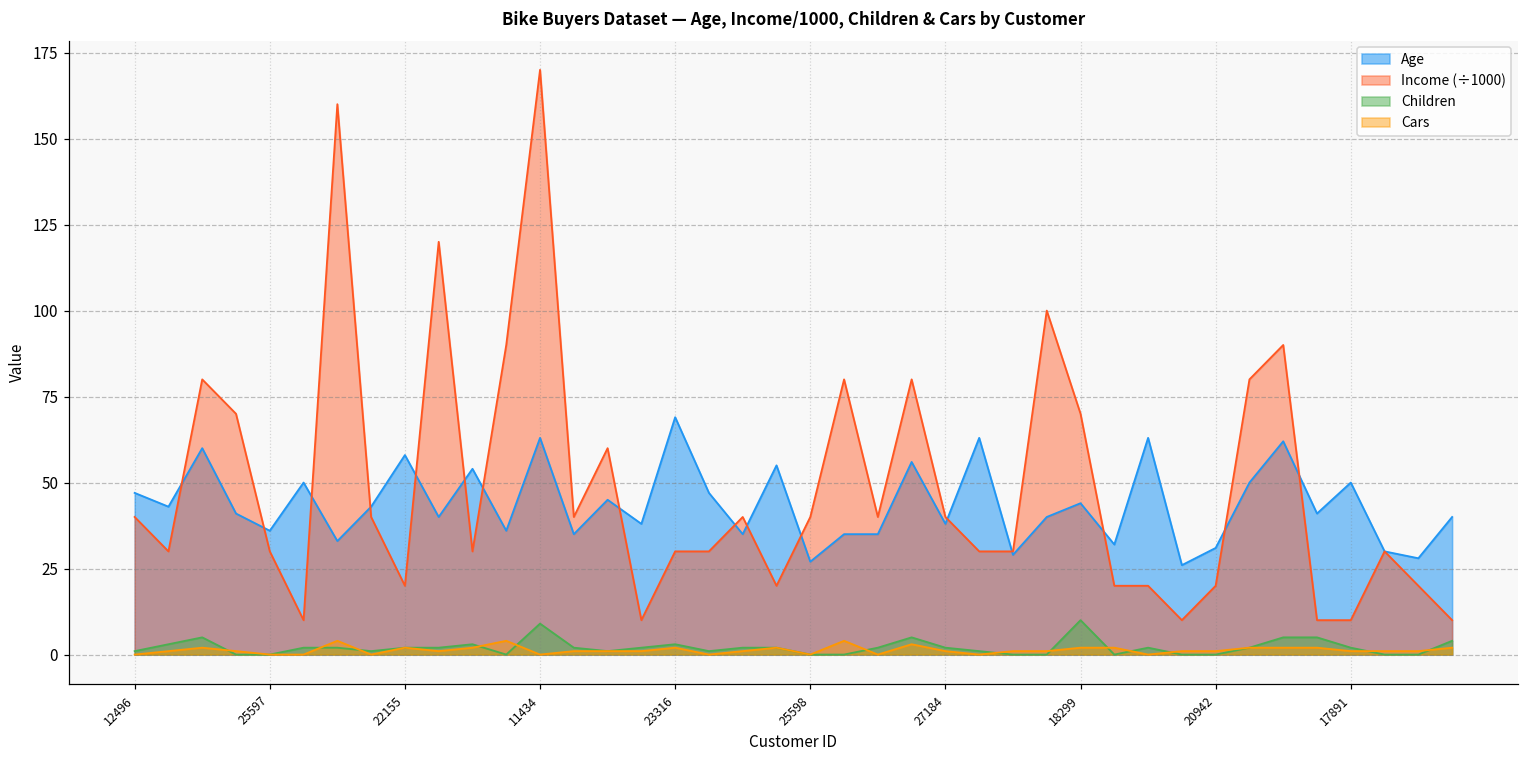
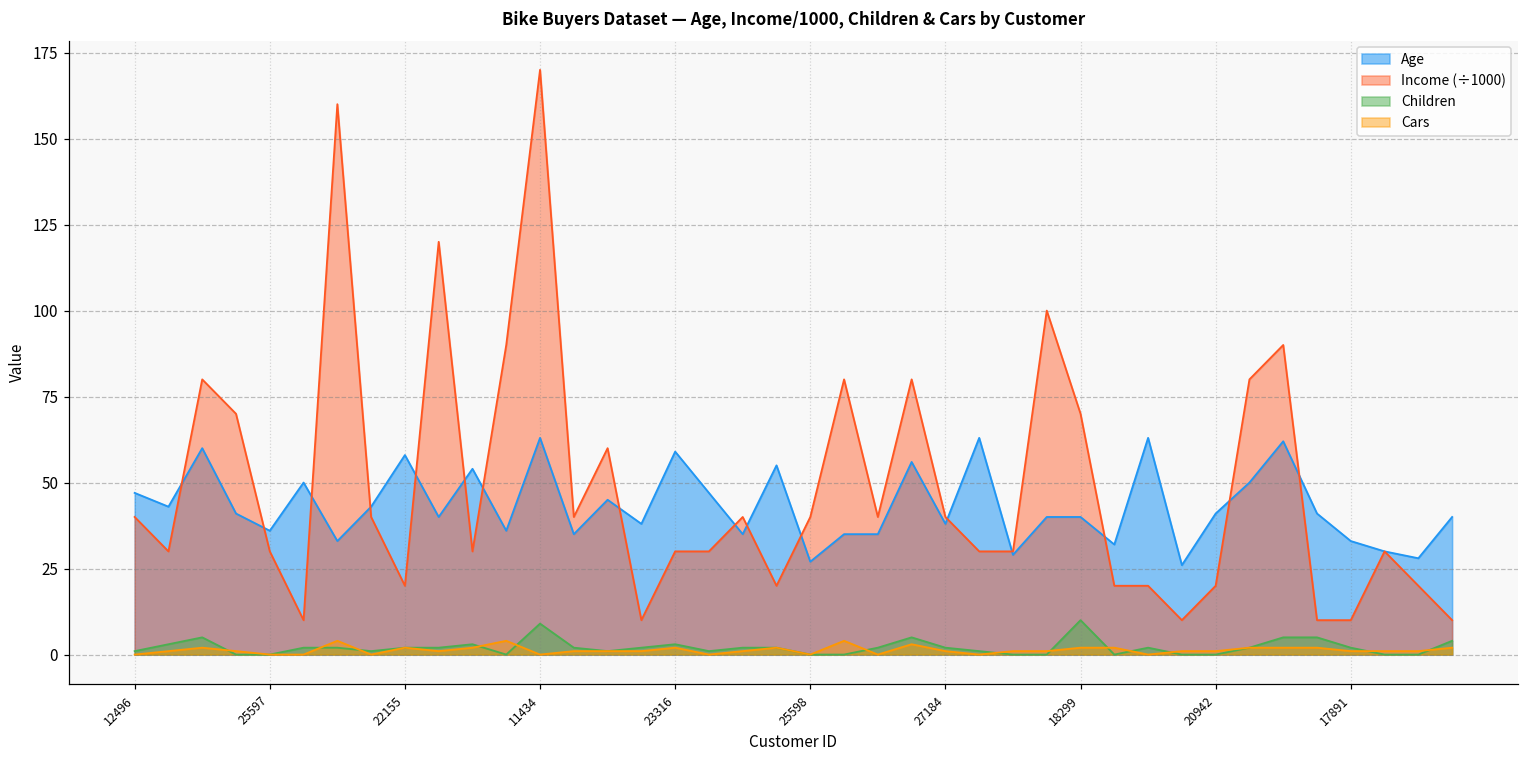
  {
    "Age": {
      "12496": 47,
      "25597": 36,
      "22155": 58,
      "11434": 63,
-     "23316": 69,
+     "23316": 59,
      "25598": 27,
      "27184": 38,
-     "18299": 44,
-     "20942": 31,
-     "17891": 50
+     "18299": 40,
+     "20942": 41,
+     "17891": 33
    },
    "Children": {
      "12496": 1,
      "11434": 9,
      "23316": 3,
      "27184": 2,
      "18299": 10,
      "20942": 0,
      "17891": 2
    }
  }
